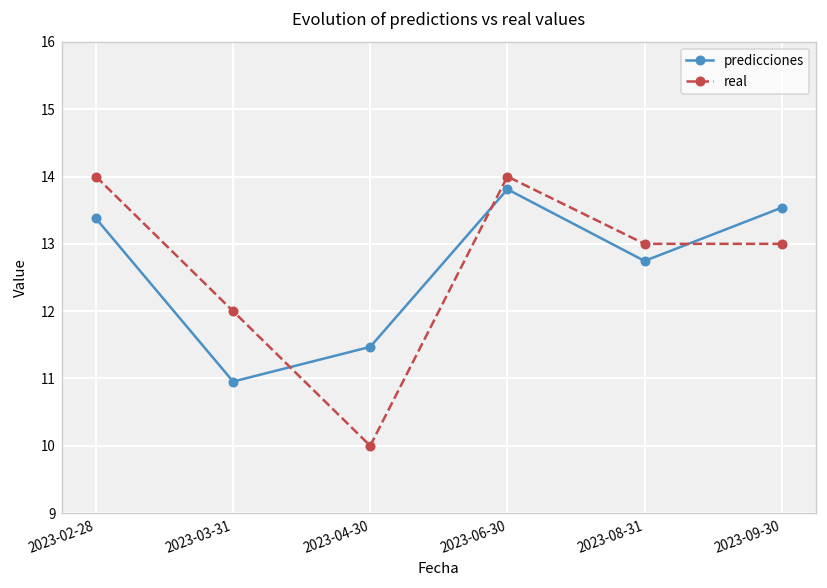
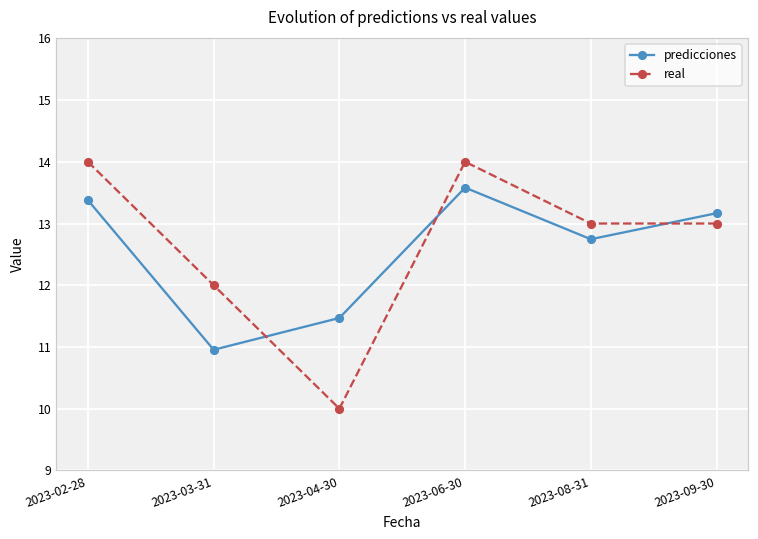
  {
    "predicciones": {
      "2023-02-28": 13.4,
      "2023-03-31": 11.0,
      "2023-04-30": 11.5,
-     "2023-06-30": 13.8,
+     "2023-06-30": 13.6,
      "2023-08-31": 12.7,
-     "2023-09-30": 13.5
+     "2023-09-30": 13.2
    },
    "real": {
      "2023-02-28": 14.0,
      "2023-03-31": 12.0,
      "2023-04-30": 10.0,
      "2023-06-30": 14.0,
      "2023-08-31": 13.0,
      "2023-09-30": 13.0
    }
  }
